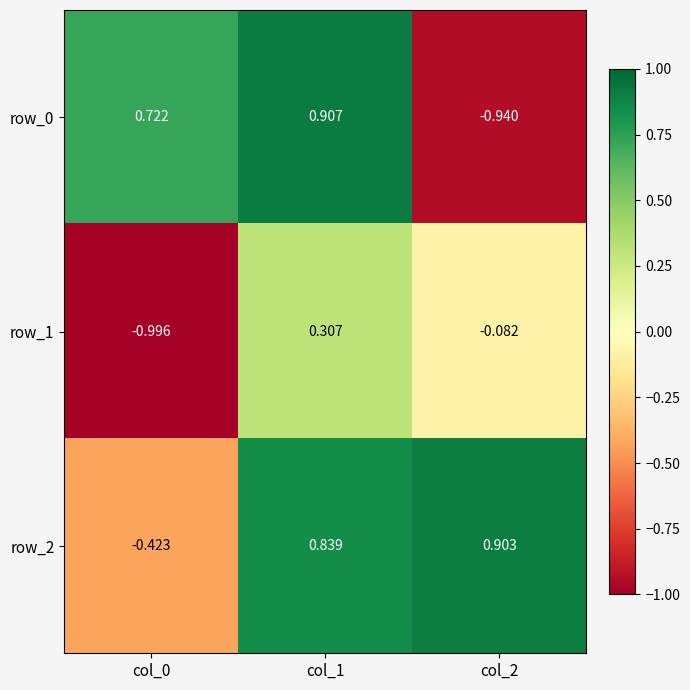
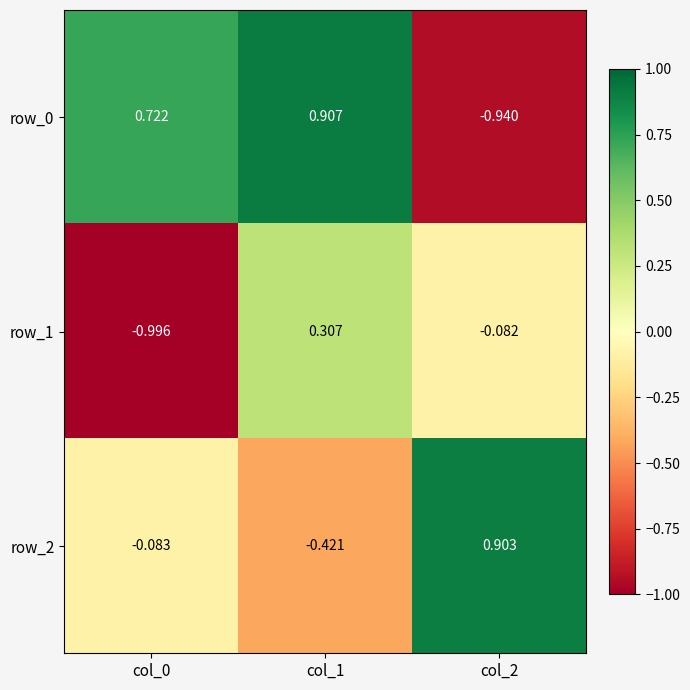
  {
    "row_0": {
      "col_0": 0.722,
      "col_1": 0.907,
      "col_2": -0.940
    },
    "row_1": {
      "col_0": -0.996,
      "col_1": 0.307,
      "col_2": -0.082
    },
    "row_2": {
-     "col_0": -0.423,
-     "col_1": 0.839,
+     "col_0": -0.083,
+     "col_1": -0.421,
      "col_2": 0.903
    }
  }
